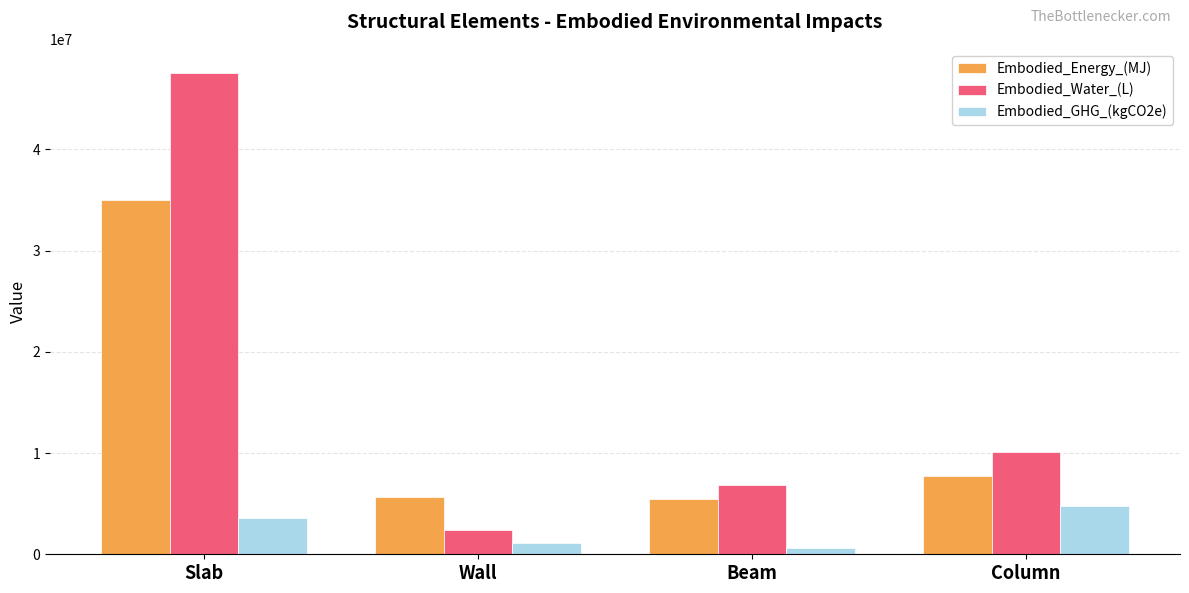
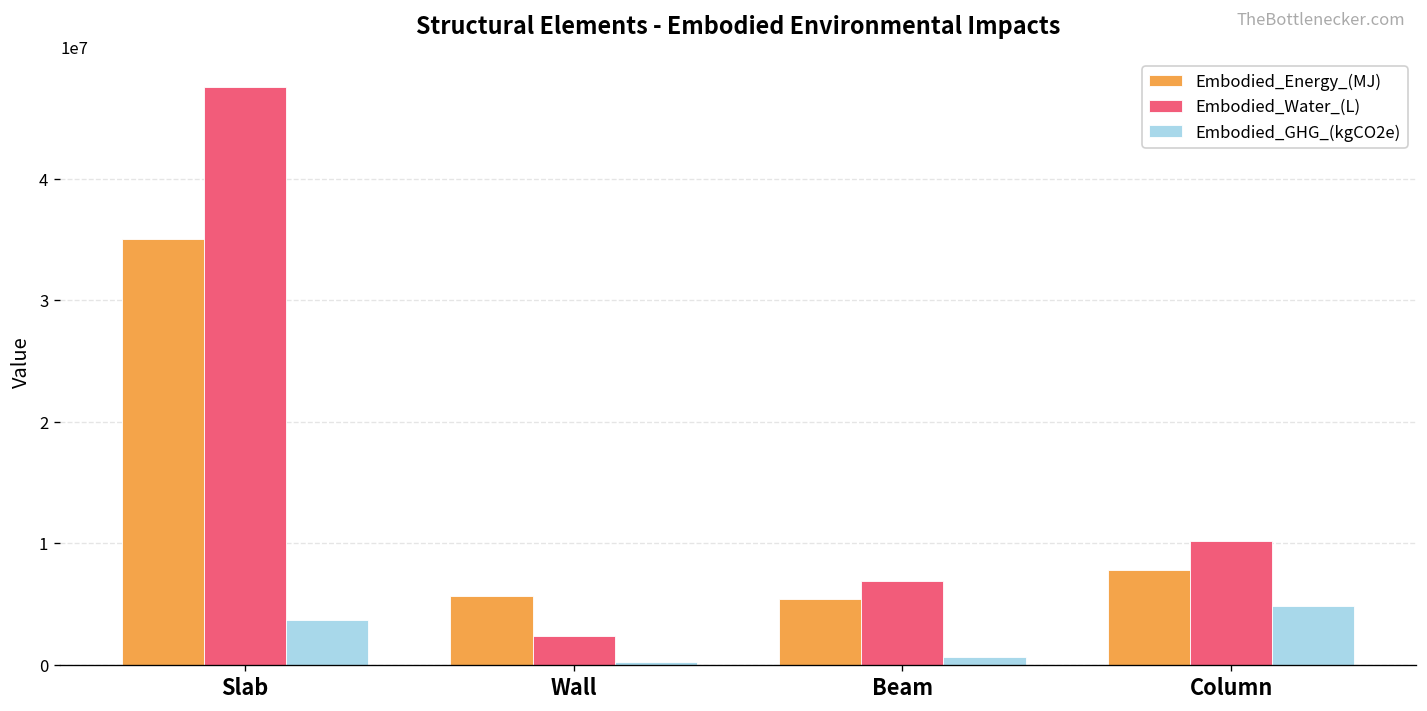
  {
    "Embodied_Energy_(MJ)": {
      "Slab": 35000000,
      "Wall": 5700000,
      "Beam": 5400000,
      "Column": 7800000
    },
    "Embodied_Water_(L)": {
      "Slab": 47500000,
      "Wall": 2400000,
      "Beam": 6900000,
      "Column": 10100000
    },
    "Embodied_GHG_(kgCO2e)": {
      "Slab": 3600000,
-     "Wall": 1100000,
+     "Wall": 200000,
      "Beam": 600000,
      "Column": 4800000
    }
  }
